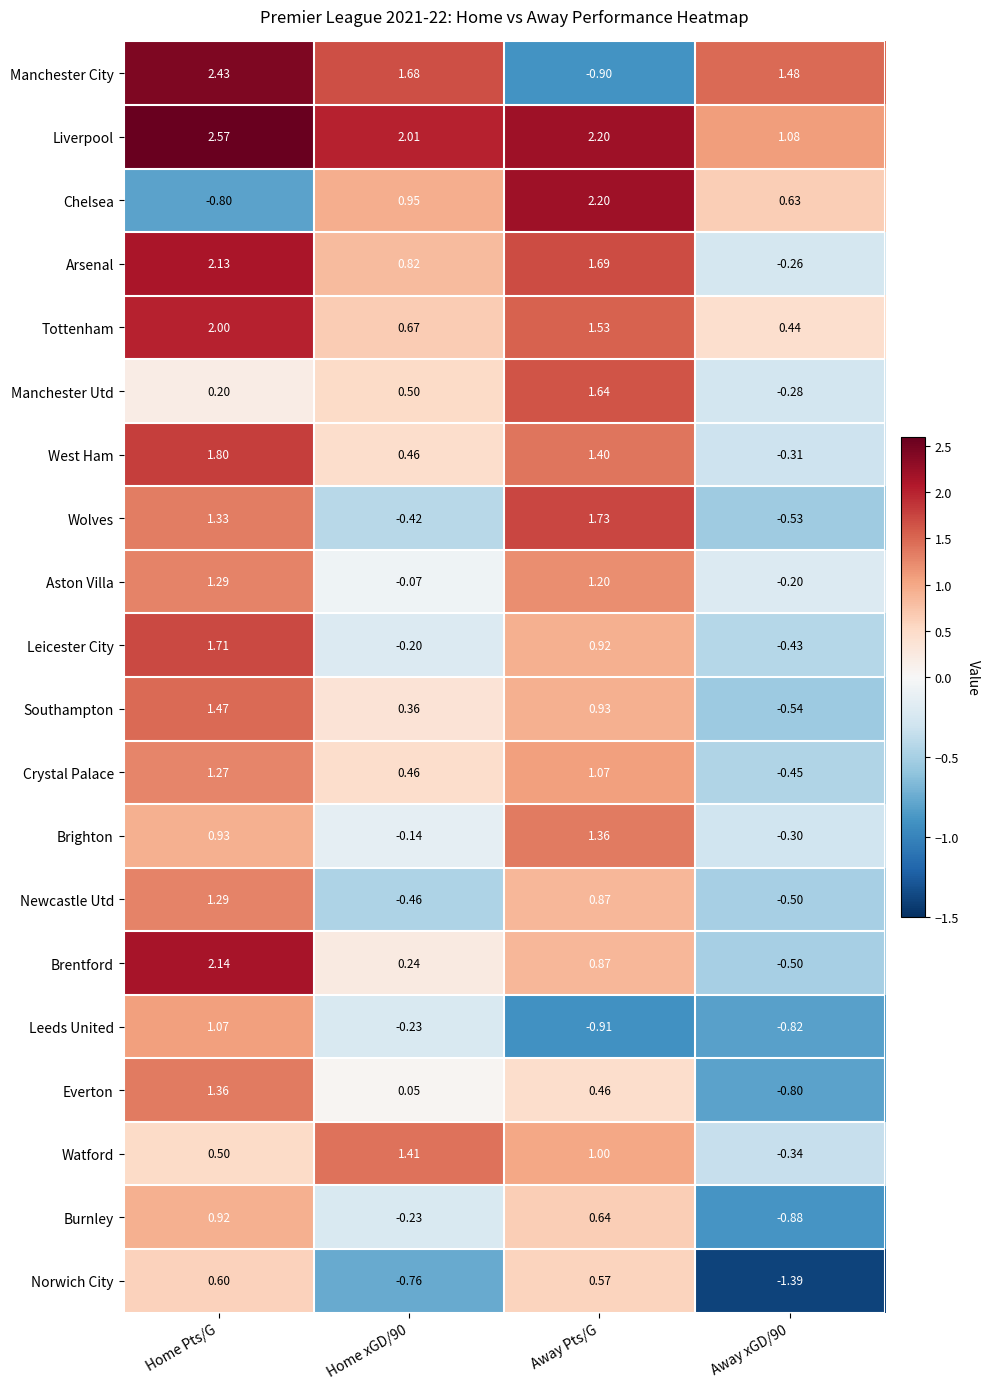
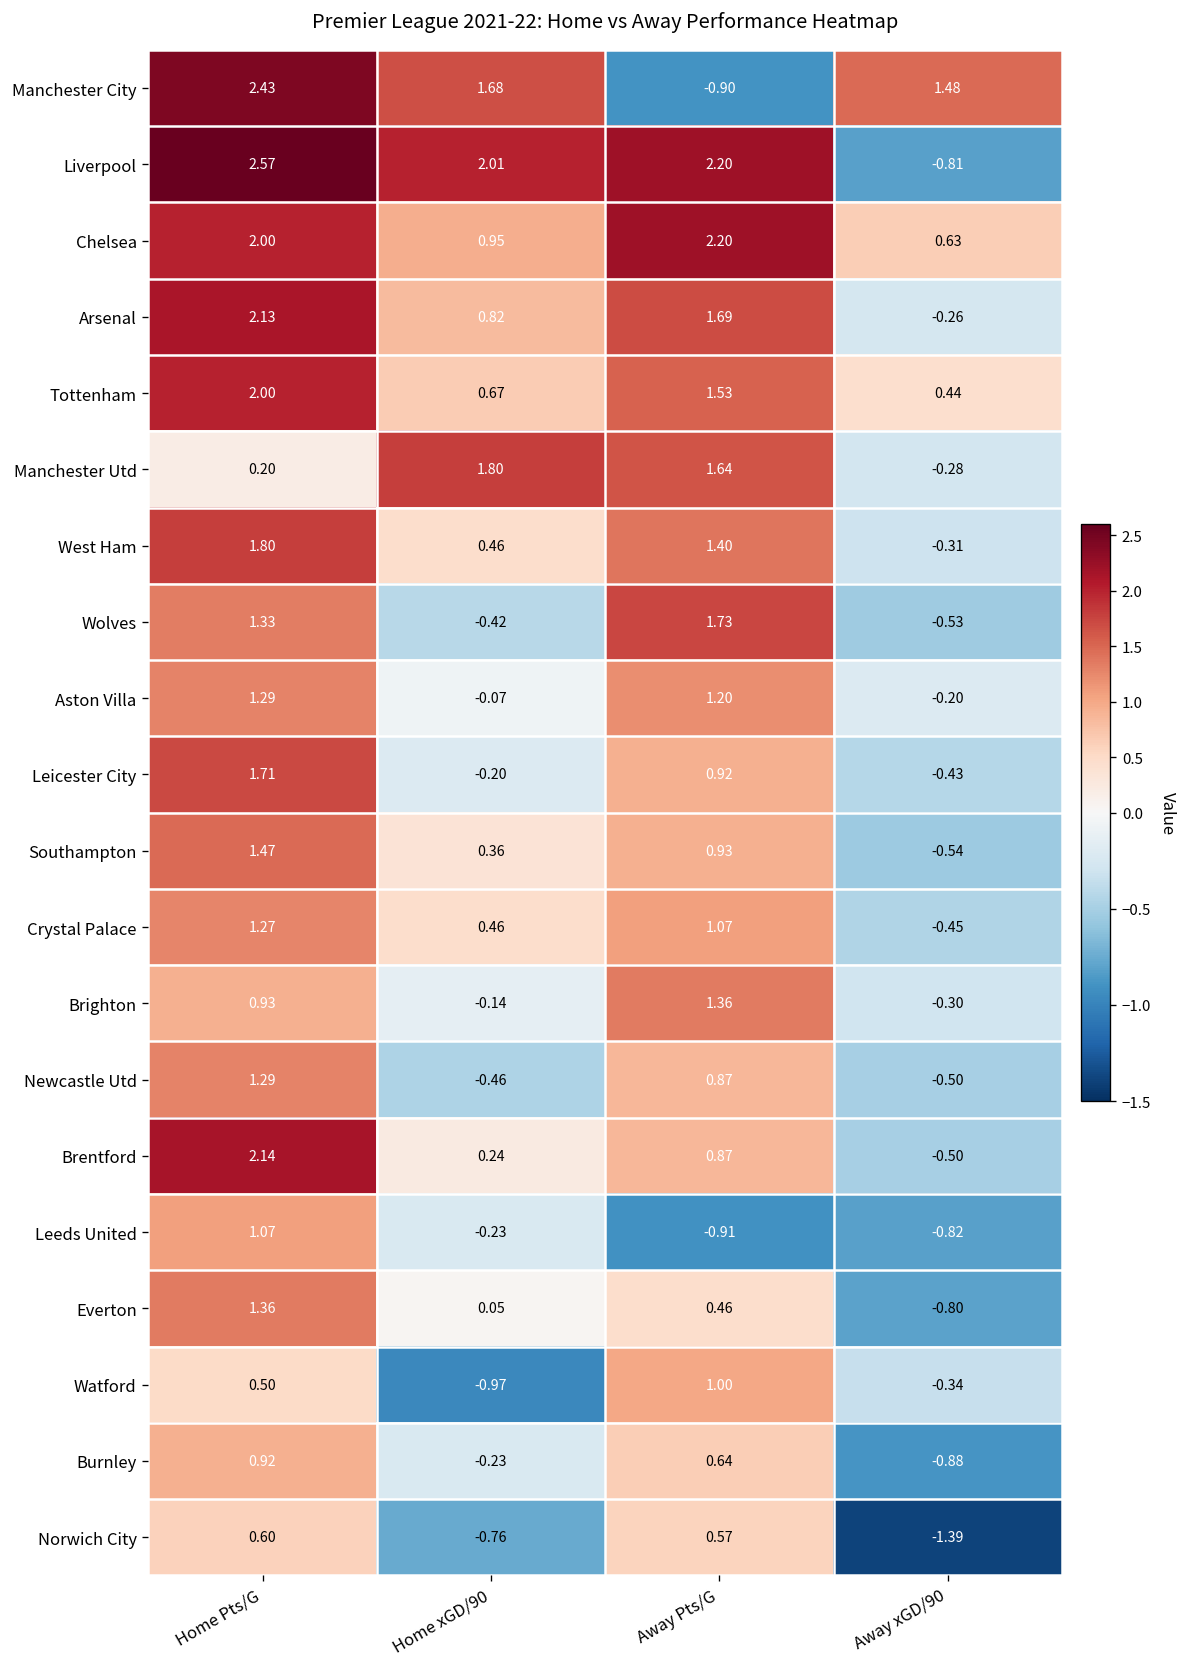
  {
    "Manchester City": {
      "Home Pts/G": 2.43,
      "Home xGD/90": 1.68,
      "Away Pts/G": -0.90,
      "Away xGD/90": 1.48
    },
    "Liverpool": {
      "Home Pts/G": 2.57,
      "Home xGD/90": 2.01,
      "Away Pts/G": 2.20,
-     "Away xGD/90": 1.08
+     "Away xGD/90": -0.81
    },
    "Chelsea": {
-     "Home Pts/G": -0.80,
+     "Home Pts/G": 2.00,
      "Home xGD/90": 0.95,
      "Away Pts/G": 2.20,
      "Away xGD/90": 0.63
    },
    "Arsenal": {
      "Home Pts/G": 2.13,
      "Home xGD/90": 0.82,
      "Away Pts/G": 1.69,
      "Away xGD/90": -0.26
    },
    "Tottenham": {
      "Home Pts/G": 2.00,
      "Home xGD/90": 0.67,
      "Away Pts/G": 1.53,
      "Away xGD/90": 0.44
    },
    "Manchester Utd": {
      "Home Pts/G": 0.20,
-     "Home xGD/90": 0.50,
+     "Home xGD/90": 1.80,
      "Away Pts/G": 1.64,
      "Away xGD/90": -0.28
    },
    "West Ham": {
      "Home Pts/G": 1.80,
      "Home xGD/90": 0.46,
      "Away Pts/G": 1.40,
      "Away xGD/90": -0.31
    },
    "Wolves": {
      "Home Pts/G": 1.33,
      "Home xGD/90": -0.42,
      "Away Pts/G": 1.73,
      "Away xGD/90": -0.53
    },
    "Aston Villa": {
      "Home Pts/G": 1.29,
      "Home xGD/90": -0.07,
      "Away Pts/G": 1.20,
      "Away xGD/90": -0.20
    },
    "Leicester City": {
      "Home Pts/G": 1.71,
      "Home xGD/90": -0.20,
      "Away Pts/G": 0.92,
      "Away xGD/90": -0.43
    },
    "Southampton": {
      "Home Pts/G": 1.47,
      "Home xGD/90": 0.36,
      "Away Pts/G": 0.93,
      "Away xGD/90": -0.54
    },
    "Crystal Palace": {
      "Home Pts/G": 1.27,
      "Home xGD/90": 0.46,
      "Away Pts/G": 1.07,
      "Away xGD/90": -0.45
    },
    "Brighton": {
      "Home Pts/G": 0.93,
      "Home xGD/90": -0.14,
      "Away Pts/G": 1.36,
      "Away xGD/90": -0.30
    },
    "Newcastle Utd": {
      "Home Pts/G": 1.29,
      "Home xGD/90": -0.46,
      "Away Pts/G": 0.87,
      "Away xGD/90": -0.50
    },
    "Brentford": {
      "Home Pts/G": 2.14,
      "Home xGD/90": 0.24,
      "Away Pts/G": 0.87,
      "Away xGD/90": -0.50
    },
    "Leeds United": {
      "Home Pts/G": 1.07,
      "Home xGD/90": -0.23,
      "Away Pts/G": -0.91,
      "Away xGD/90": -0.82
    },
    "Everton": {
      "Home Pts/G": 1.36,
      "Home xGD/90": 0.05,
      "Away Pts/G": 0.46,
      "Away xGD/90": -0.80
    },
    "Watford": {
      "Home Pts/G": 0.50,
-     "Home xGD/90": 1.41,
+     "Home xGD/90": -0.97,
      "Away Pts/G": 1.00,
      "Away xGD/90": -0.34
    },
    "Burnley": {
      "Home Pts/G": 0.92,
      "Home xGD/90": -0.23,
      "Away Pts/G": 0.64,
      "Away xGD/90": -0.88
    },
    "Norwich City": {
      "Home Pts/G": 0.60,
      "Home xGD/90": -0.76,
      "Away Pts/G": 0.57,
      "Away xGD/90": -1.39
    }
  }
